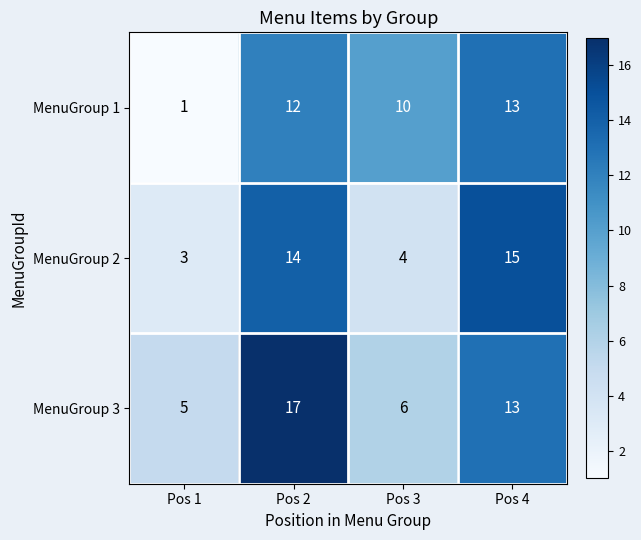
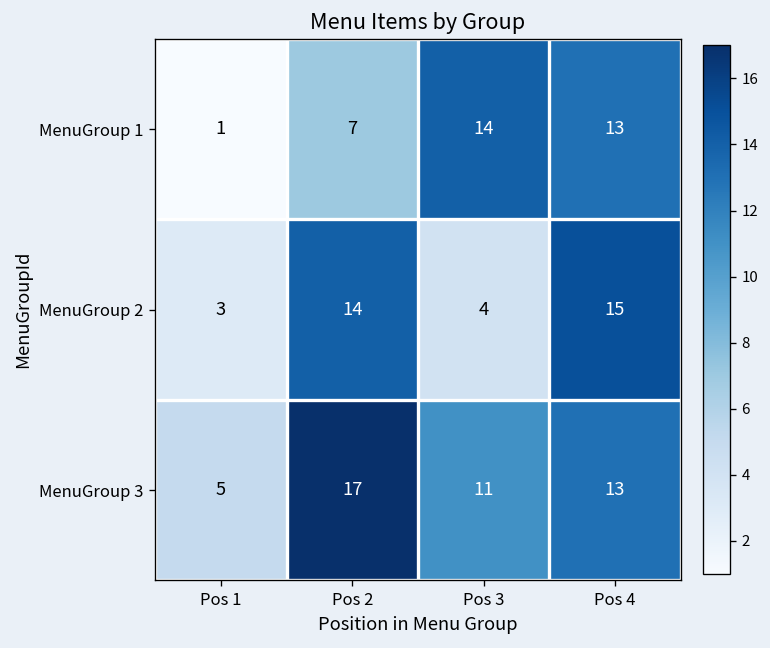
  {
    "MenuGroup 1": {
      "Pos 1": 1,
-     "Pos 2": 12,
-     "Pos 3": 10,
+     "Pos 2": 7,
+     "Pos 3": 14,
      "Pos 4": 13
    },
    "MenuGroup 2": {
      "Pos 1": 3,
      "Pos 2": 14,
      "Pos 3": 4,
      "Pos 4": 15
    },
    "MenuGroup 3": {
      "Pos 1": 5,
      "Pos 2": 17,
-     "Pos 3": 6,
+     "Pos 3": 11,
      "Pos 4": 13
    }
  }
